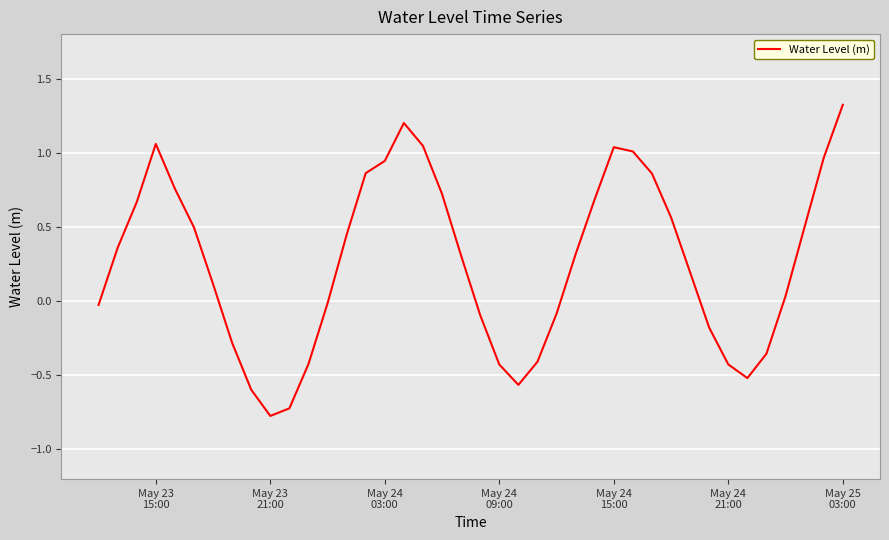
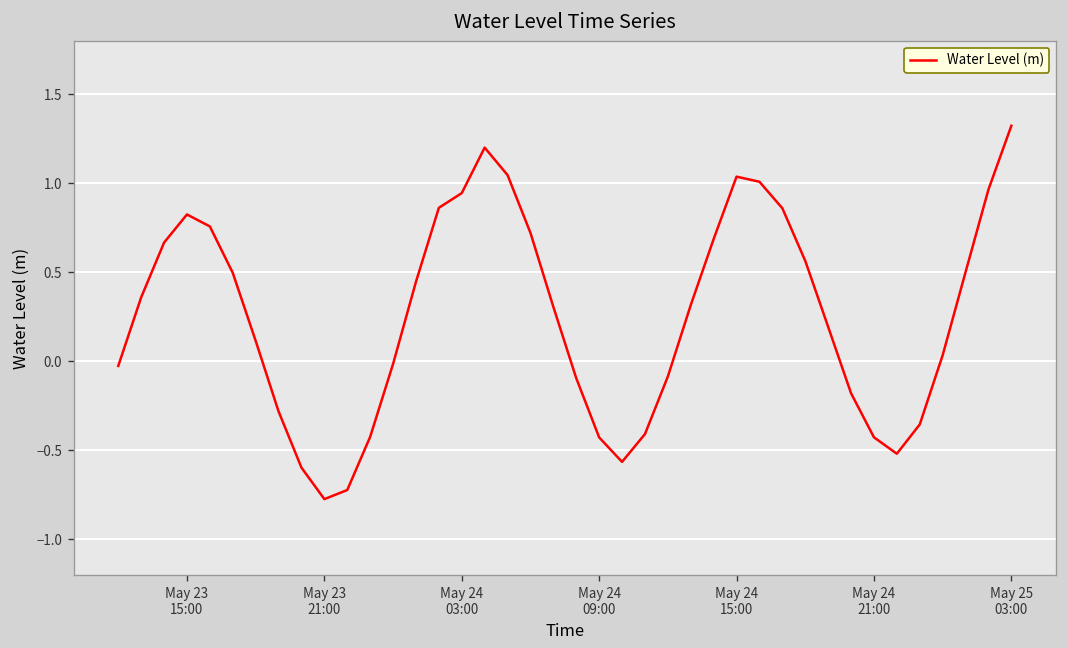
  {
-   "May 23 15:00": 1.06,
+   "May 23 15:00": 0.83,
    "May 23 21:00": -0.77,
    "May 24 03:00": 0.95,
    "May 24 09:00": -0.43,
    "May 24 15:00": 1.04,
    "May 24 21:00": -0.43,
    "May 25 03:00": 1.32
  }
